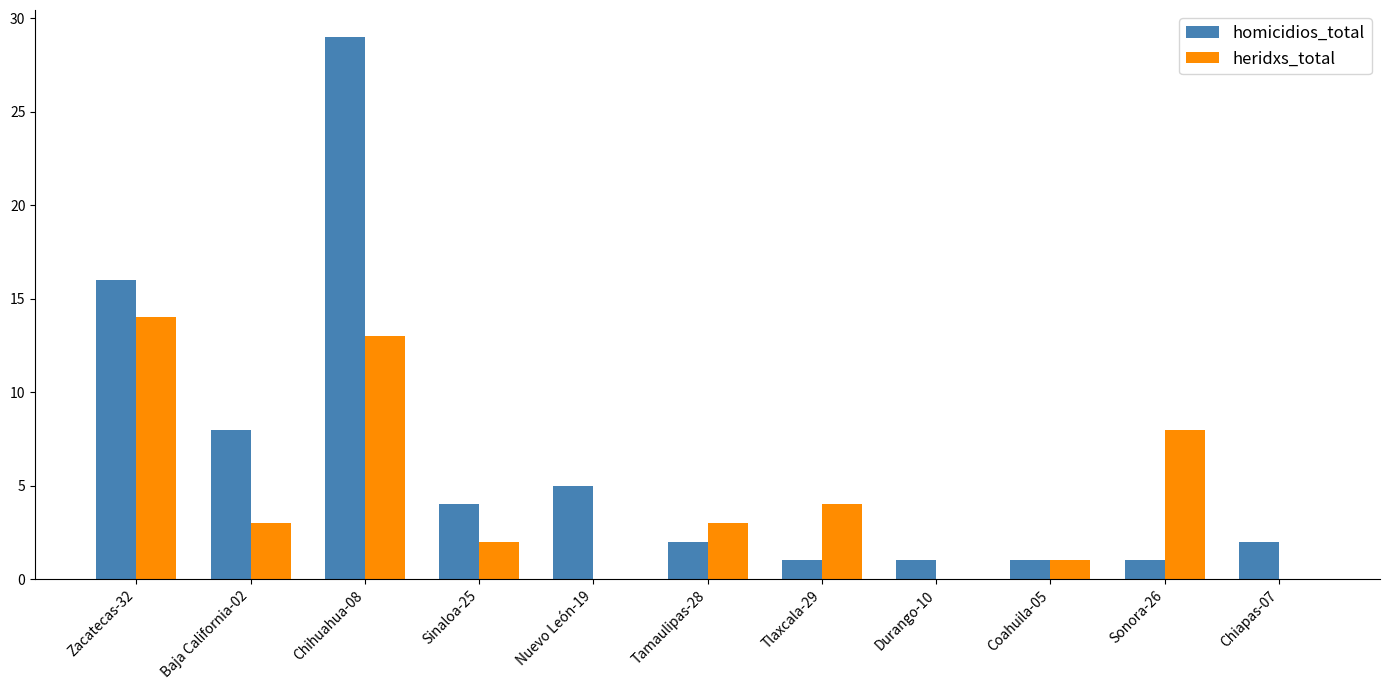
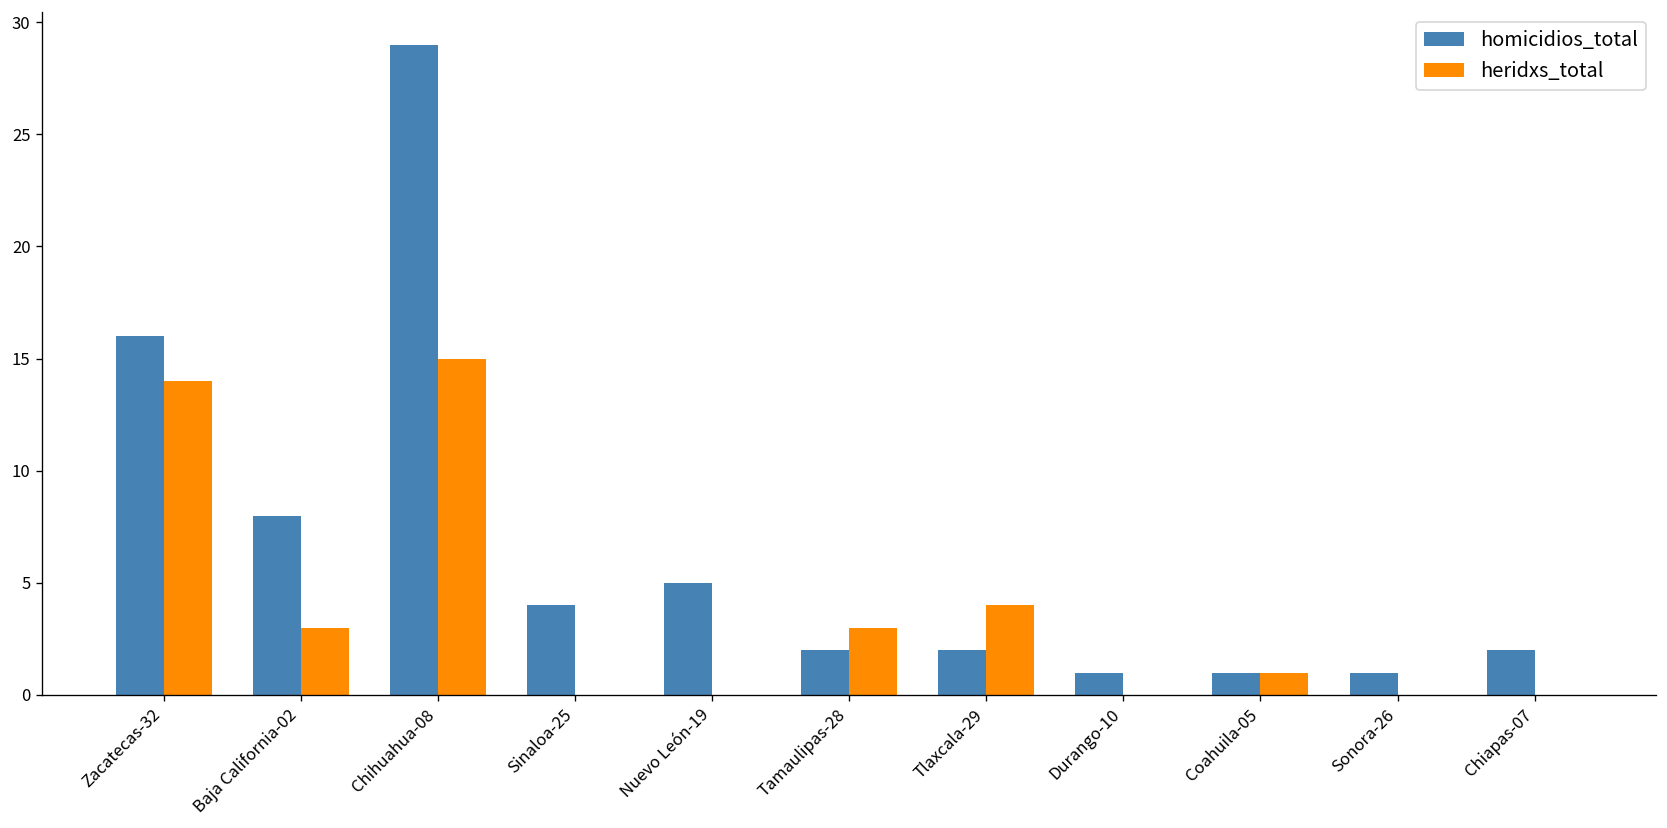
  {
    "homicidios_total": {
      "Zacatecas-32": 16,
      "Baja California-02": 8,
      "Chihuahua-08": 29,
      "Sinaloa-25": 4,
      "Nuevo León-19": 5,
      "Tamaulipas-28": 2,
-     "Tlaxcala-29": 1,
+     "Tlaxcala-29": 2,
      "Durango-10": 1,
      "Coahuila-05": 1,
      "Sonora-26": 1,
      "Chiapas-07": 2
    },
    "heridxs_total": {
      "Zacatecas-32": 14,
      "Baja California-02": 3,
-     "Chihuahua-08": 13,
-     "Sinaloa-25": 2,
+     "Chihuahua-08": 15,
+     "Sinaloa-25": 0,
      "Nuevo León-19": 0,
      "Tamaulipas-28": 3,
      "Tlaxcala-29": 4,
      "Durango-10": 0,
      "Coahuila-05": 1,
-     "Sonora-26": 8,
+     "Sonora-26": 0,
      "Chiapas-07": 0
    }
  }
